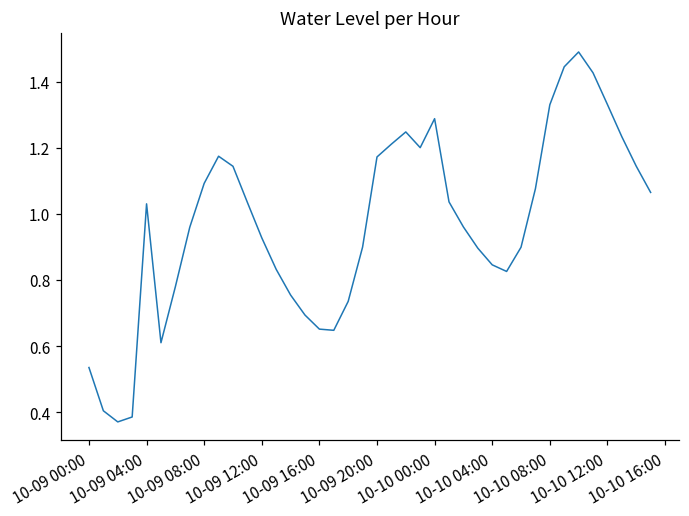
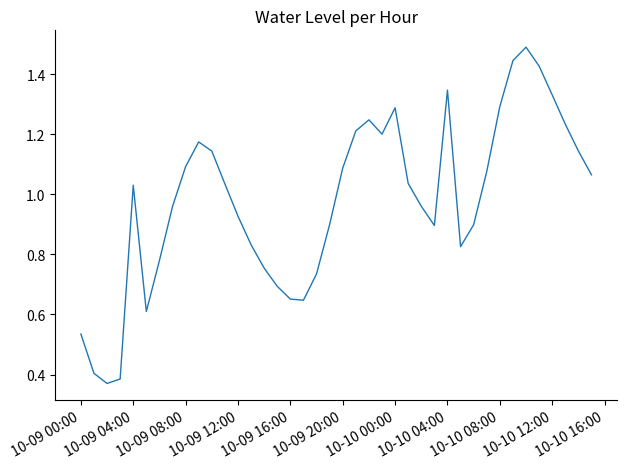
  {
    "10-09 00:00": 0.53,
    "10-09 04:00": 1.03,
    "10-09 08:00": 1.09,
    "10-09 12:00": 0.93,
    "10-09 16:00": 0.65,
-   "10-09 20:00": 1.17,
+   "10-09 20:00": 1.09,
    "10-10 00:00": 1.29,
-   "10-10 04:00": 0.85,
-   "10-10 08:00": 1.33,
+   "10-10 04:00": 1.35,
+   "10-10 08:00": 1.29,
    "10-10 12:00": 1.33
  }
